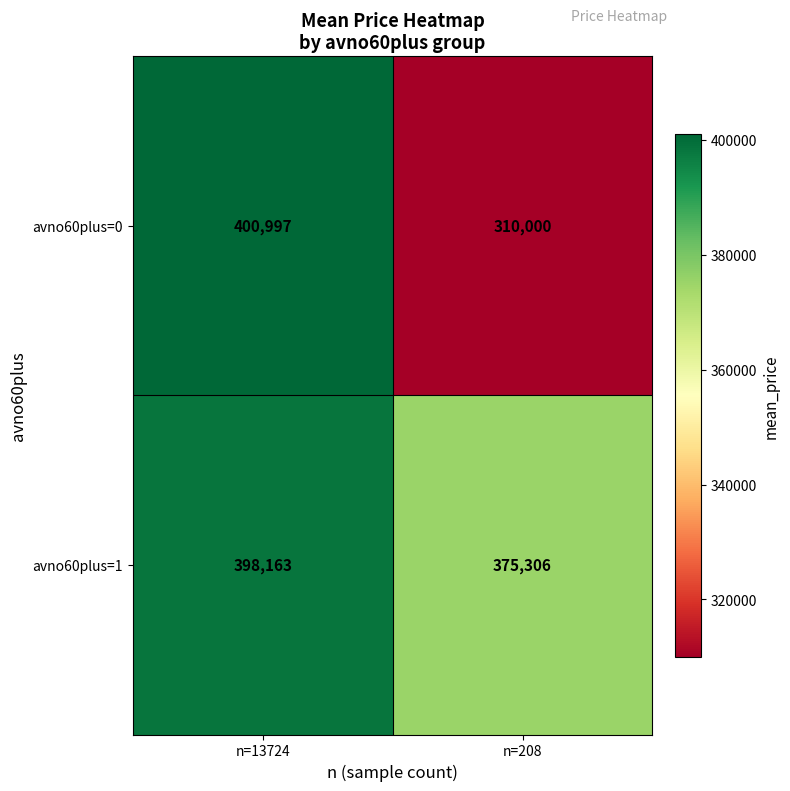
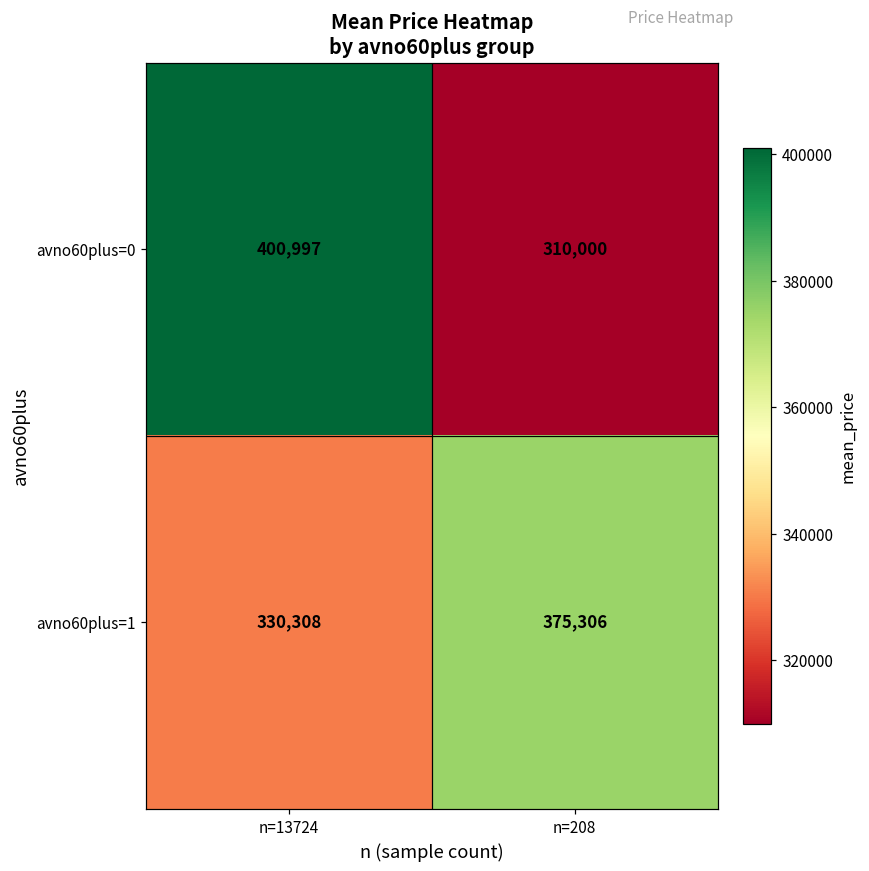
  {
    "avno60plus=0": {
      "n=13724": "400,997",
      "n=208": "310,000"
    },
    "avno60plus=1": {
-     "n=13724": "398,163",
+     "n=13724": "330,308",
      "n=208": "375,306"
    }
  }
